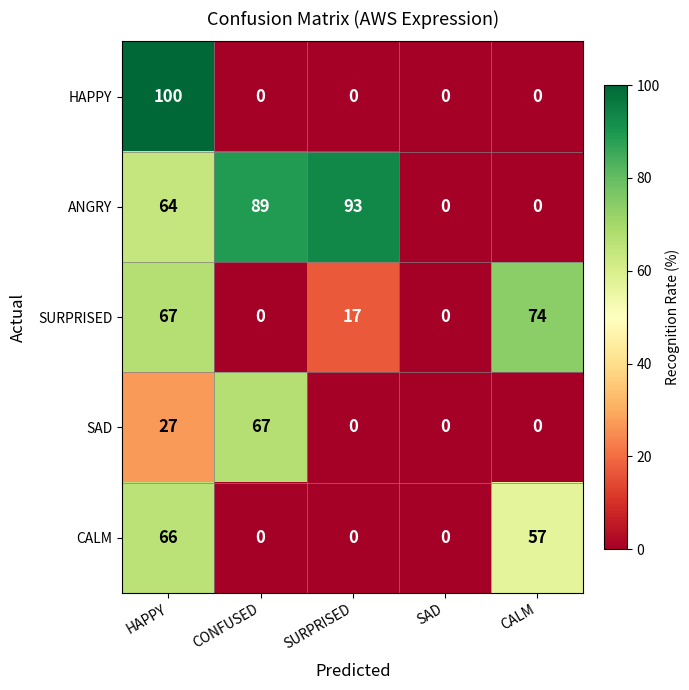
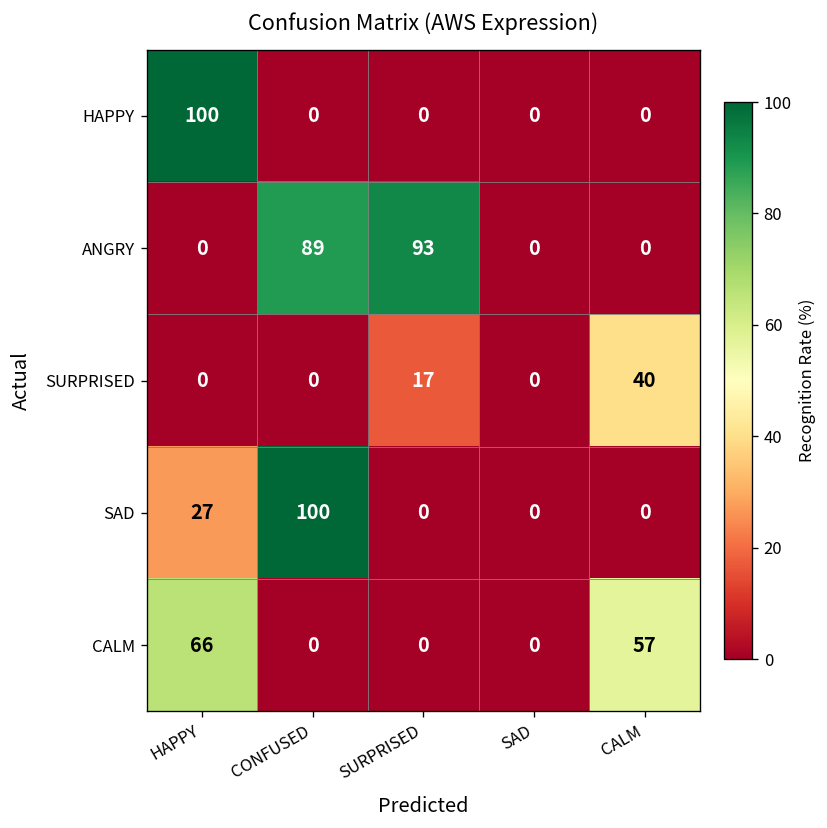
  {
    "HAPPY": {
      "HAPPY": 100,
      "CONFUSED": 0,
      "SURPRISED": 0,
      "SAD": 0,
      "CALM": 0
    },
    "ANGRY": {
-     "HAPPY": 64,
+     "HAPPY": 0,
      "CONFUSED": 89,
      "SURPRISED": 93,
      "SAD": 0,
      "CALM": 0
    },
    "SURPRISED": {
-     "HAPPY": 67,
+     "HAPPY": 0,
      "CONFUSED": 0,
      "SURPRISED": 17,
      "SAD": 0,
-     "CALM": 74
+     "CALM": 40
    },
    "SAD": {
      "HAPPY": 27,
-     "CONFUSED": 67,
+     "CONFUSED": 100,
      "SURPRISED": 0,
      "SAD": 0,
      "CALM": 0
    },
    "CALM": {
      "HAPPY": 66,
      "CONFUSED": 0,
      "SURPRISED": 0,
      "SAD": 0,
      "CALM": 57
    }
  }
